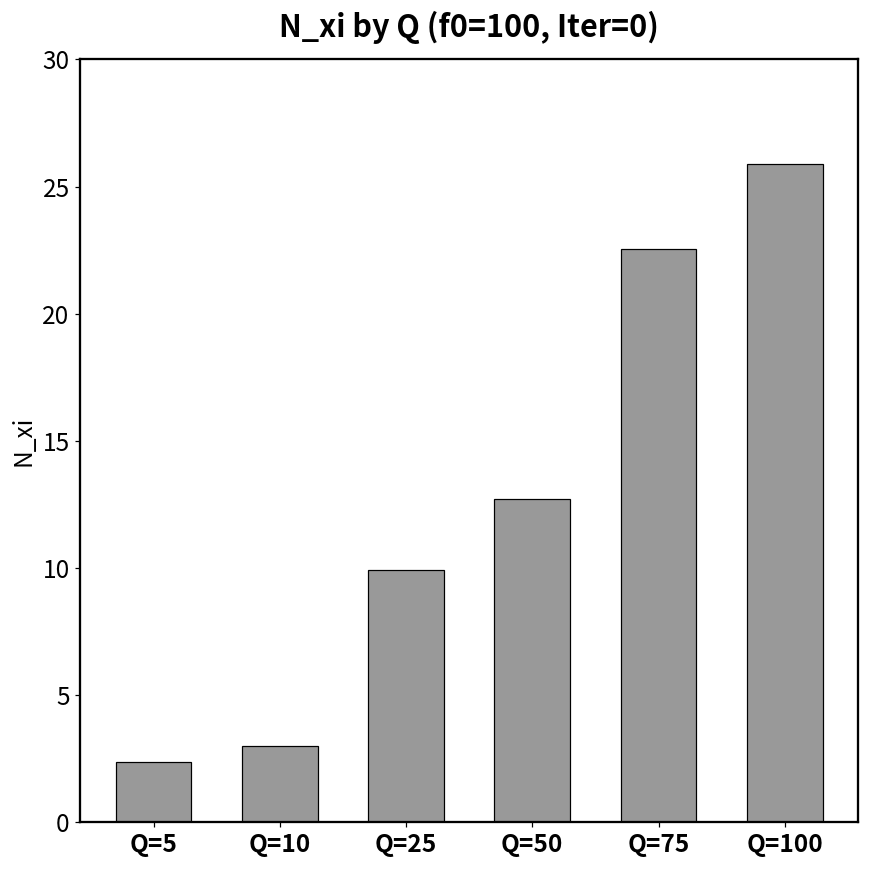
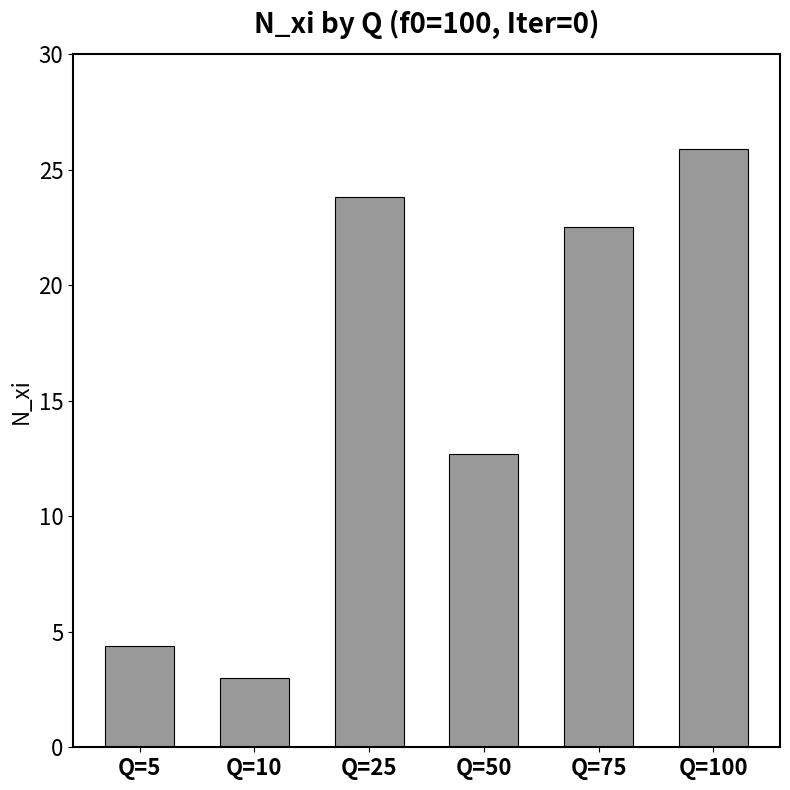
  {
-   "Q=5": 2.4,
+   "Q=5": 4.4,
    "Q=10": 3.0,
-   "Q=25": 9.9,
+   "Q=25": 23.8,
    "Q=50": 12.7,
    "Q=75": 22.5,
    "Q=100": 25.9
  }
